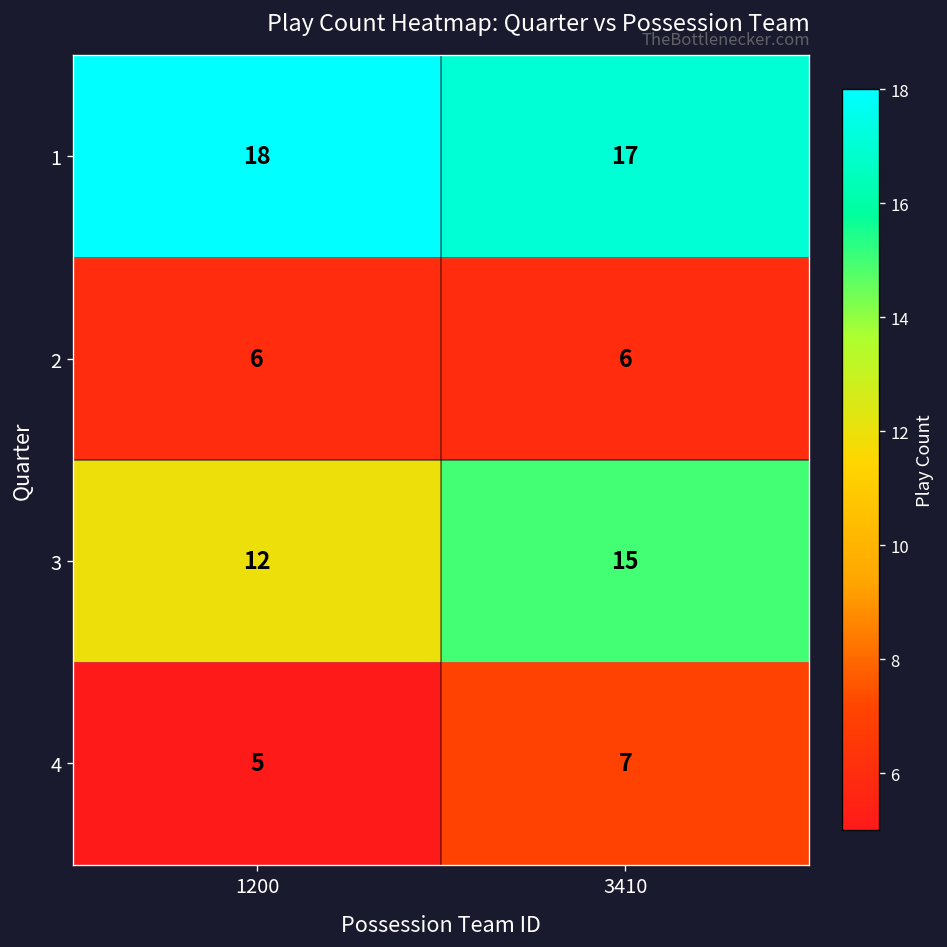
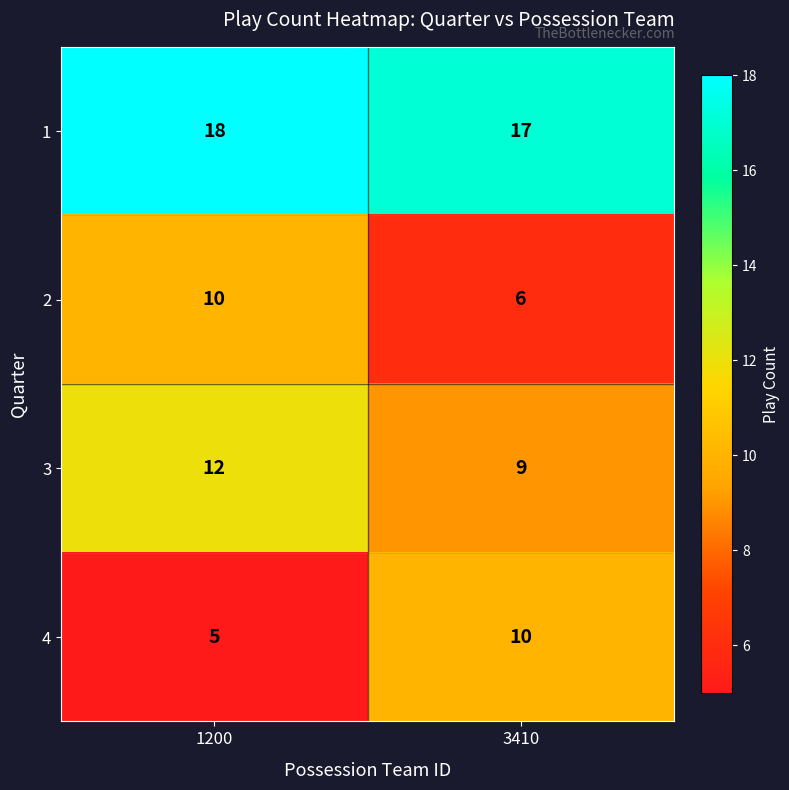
  {
    "2": {
-     "1200": 6
+     "1200": 10
    },
    "3": {
-     "3410": 15
+     "3410": 9
    },
    "4": {
-     "3410": 7
+     "3410": 10
    }
  }
